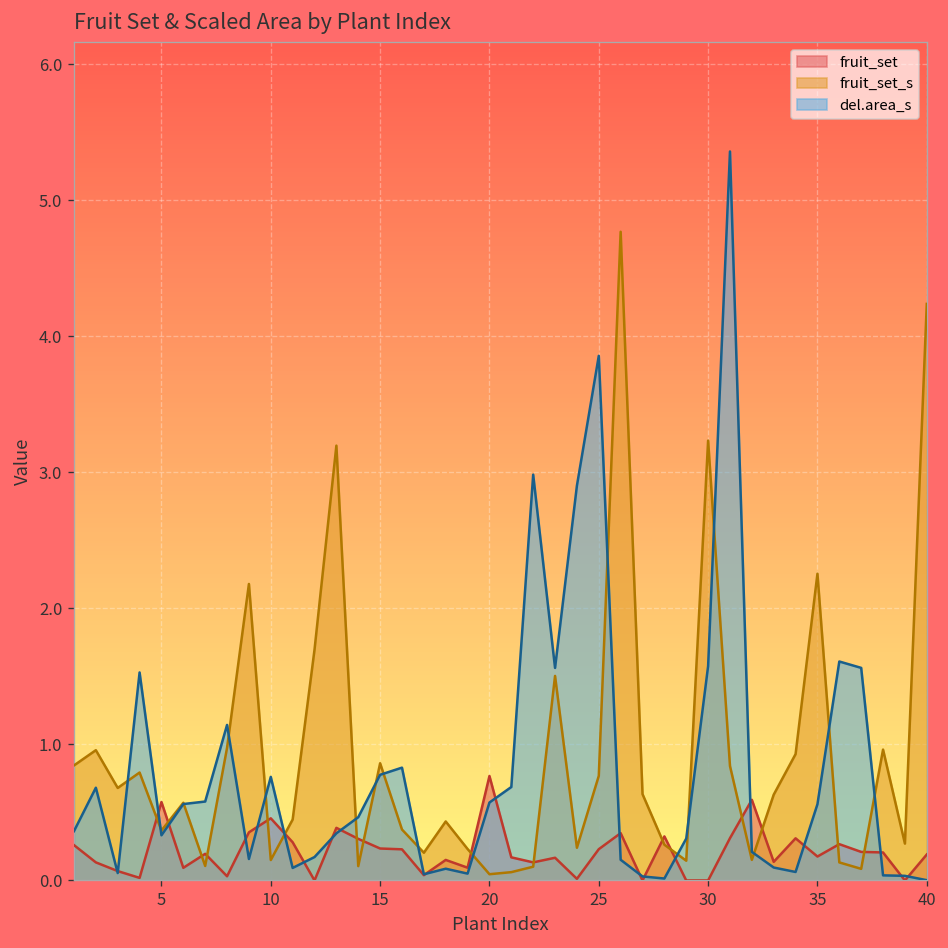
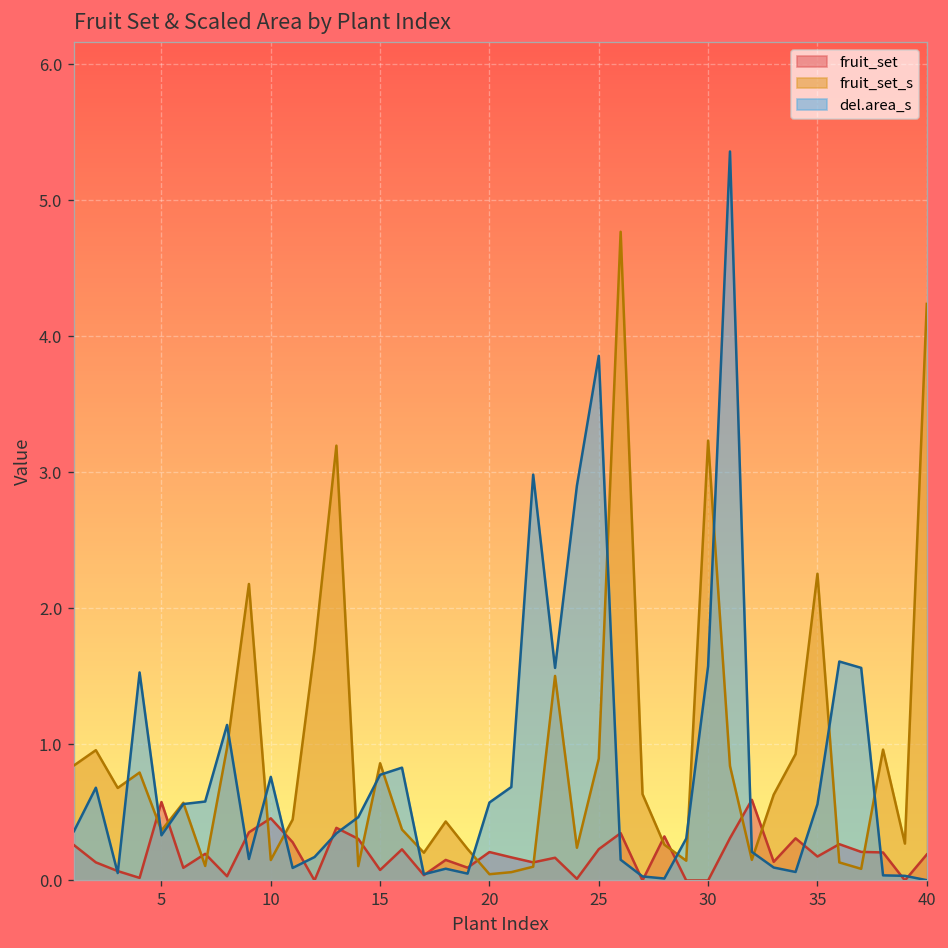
  {
    "fruit_set": {
      "5": 0.58,
      "10": 0.46,
-     "15": 0.24,
-     "20": 0.77,
+     "15": 0.08,
+     "20": 0.21,
      "25": 0.23,
      "30": 0.00,
      "35": 0.18,
      "40": 0.19
    },
    "fruit_set_s": {
      "5": 0.37,
      "10": 0.15,
      "15": 0.86,
      "20": 0.05,
-     "25": 0.77,
+     "25": 0.90,
      "30": 3.23,
      "35": 2.26,
      "40": 4.24
    },
    "del.area_s": {
      "5": 0.33,
      "10": 0.76,
      "15": 0.78,
      "20": 0.57,
      "25": 3.86,
      "30": 1.58,
      "35": 0.56,
      "40": 0.00
    }
  }
